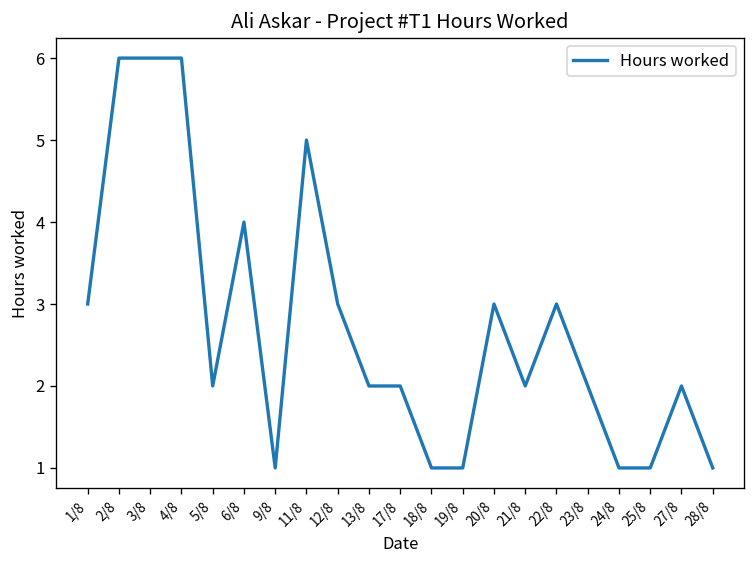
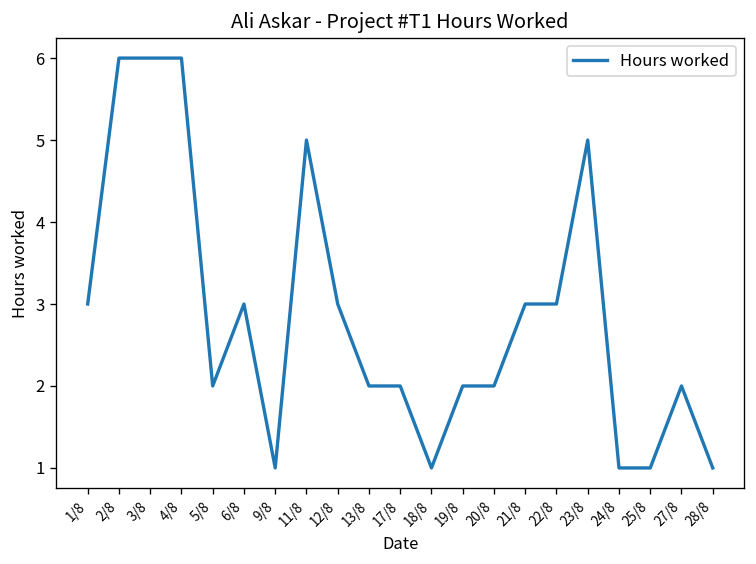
  {
    "1/8": 3,
    "2/8": 6,
    "3/8": 6,
    "4/8": 6,
    "5/8": 2,
-   "6/8": 4,
+   "6/8": 3,
    "9/8": 1,
    "11/8": 5,
    "12/8": 3,
    "13/8": 2,
    "17/8": 2,
    "18/8": 1,
-   "19/8": 1,
-   "20/8": 3,
-   "21/8": 2,
+   "19/8": 2,
+   "20/8": 2,
+   "21/8": 3,
    "22/8": 3,
-   "23/8": 2,
+   "23/8": 5,
    "24/8": 1,
    "25/8": 1,
    "27/8": 2,
    "28/8": 1
  }
